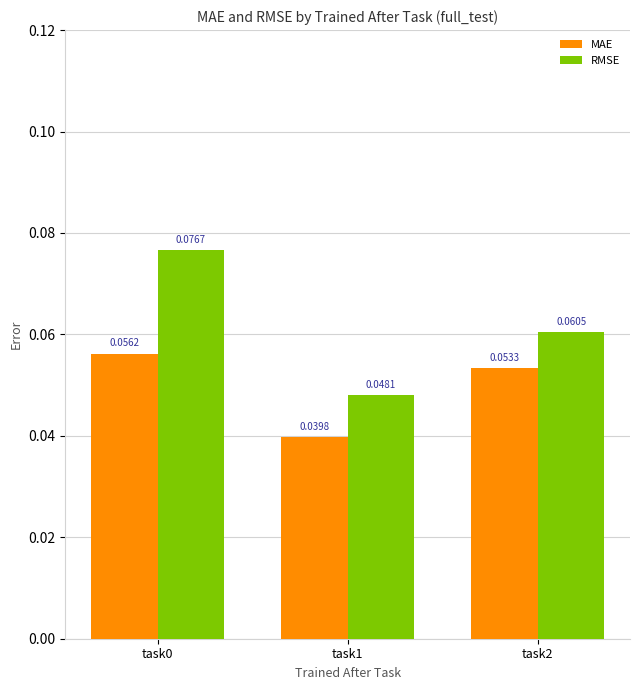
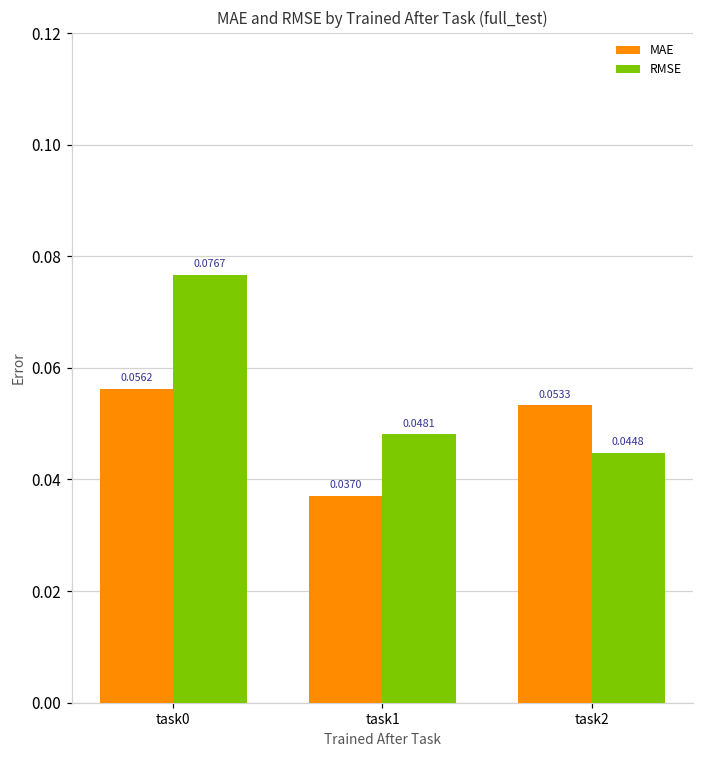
  {
    "MAE": {
      "task0": 0.0562,
-     "task1": 0.0398,
+     "task1": 0.0370,
      "task2": 0.0533
    },
    "RMSE": {
      "task0": 0.0767,
      "task1": 0.0481,
-     "task2": 0.0605
+     "task2": 0.0448
    }
  }
